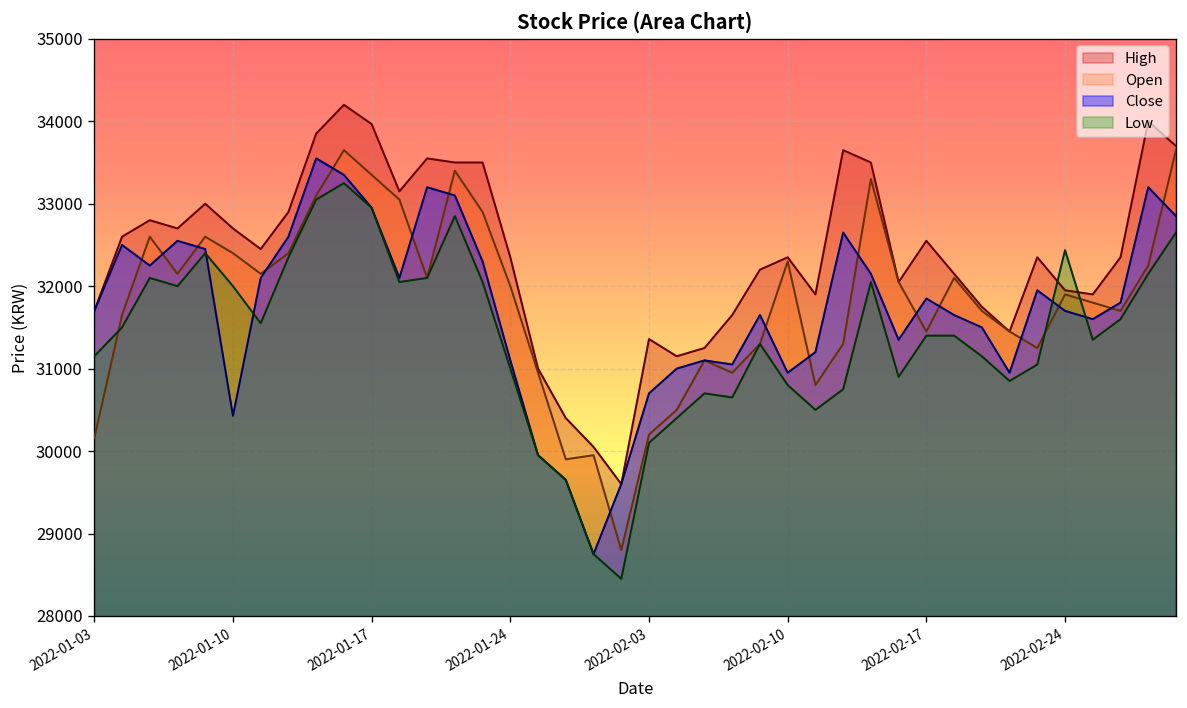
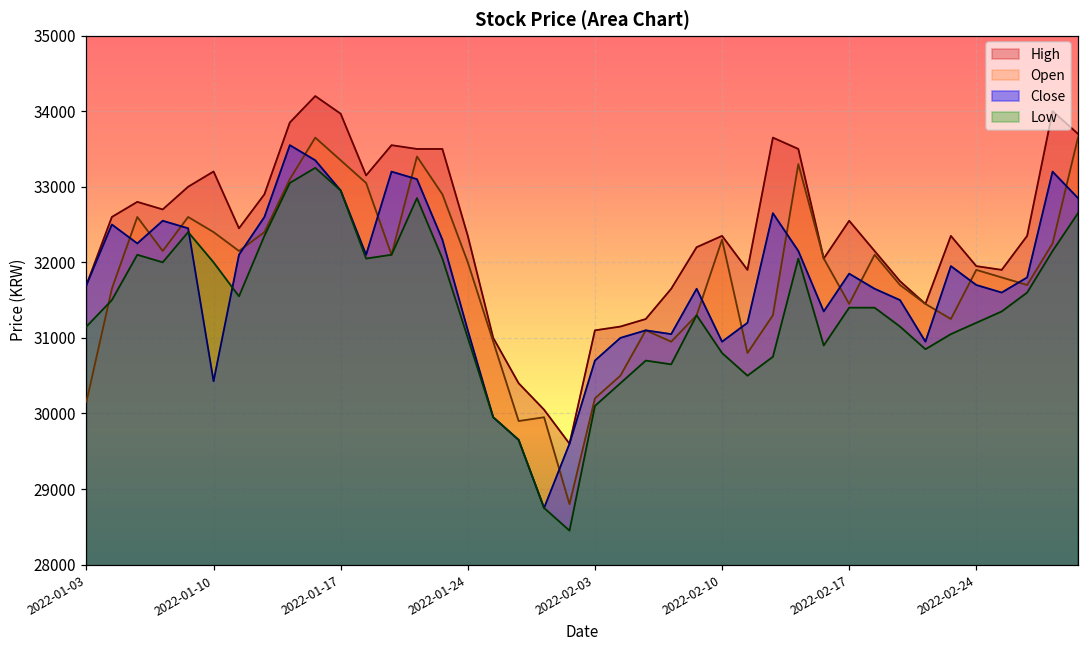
  {
    "High": {
-     "2022-01-10": 32700,
+     "2022-01-10": 33200,
      "2022-01-17": 34000,
      "2022-01-24": 32400,
-     "2022-02-03": 31400,
+     "2022-02-03": 31100,
      "2022-02-10": 32400,
      "2022-02-17": 32600,
      "2022-02-24": 32000
    },
    "Open": {
      "2022-01-03": 30200,
      "2022-01-10": 32400,
      "2022-01-17": 33400,
      "2022-01-24": 32000,
      "2022-02-03": 30200,
      "2022-02-10": 32300,
      "2022-02-17": 31500,
      "2022-02-24": 31900
    },
    "Close": {
      "2022-01-10": 30400,
      "2022-01-24": 31100,
      "2022-02-03": 30700,
      "2022-02-10": 31000,
      "2022-02-17": 31900,
      "2022-02-24": 31700
    },
    "Low": {
      "2022-01-03": 31200,
      "2022-01-10": 32000,
      "2022-01-24": 31000,
      "2022-02-03": 30100,
      "2022-02-10": 30800,
      "2022-02-17": 31400,
-     "2022-02-24": 32400
+     "2022-02-24": 31200
    }
  }
